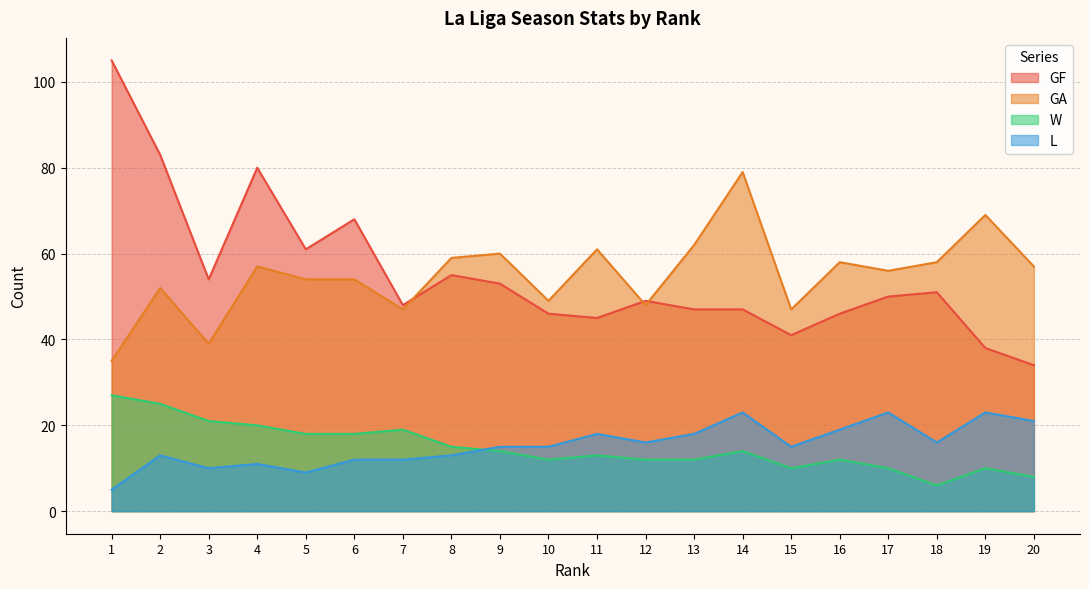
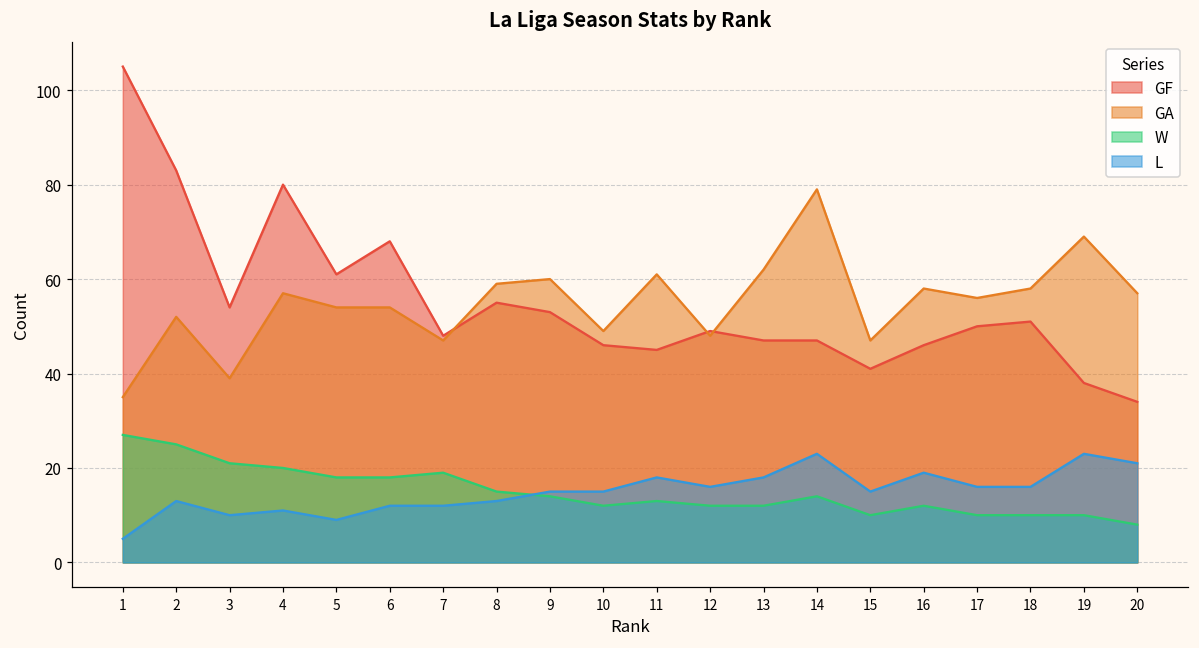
  {
    "W": {
      "1": 27,
      "2": 25,
      "3": 21,
      "4": 20,
      "5": 18,
      "6": 18,
      "7": 19,
      "8": 15,
      "9": 14,
      "10": 12,
      "11": 13,
      "12": 12,
      "13": 12,
      "14": 14,
      "15": 10,
      "16": 12,
      "17": 10,
-     "18": 6,
+     "18": 10,
      "19": 10,
      "20": 8
    },
    "L": {
      "1": 5,
      "2": 13,
      "3": 10,
      "4": 11,
      "5": 9,
      "6": 12,
      "7": 12,
      "8": 13,
      "9": 15,
      "10": 15,
      "11": 18,
      "12": 16,
      "13": 18,
      "14": 23,
      "15": 15,
      "16": 19,
-     "17": 23,
+     "17": 16,
      "18": 16,
      "19": 23,
      "20": 21
    }
  }
